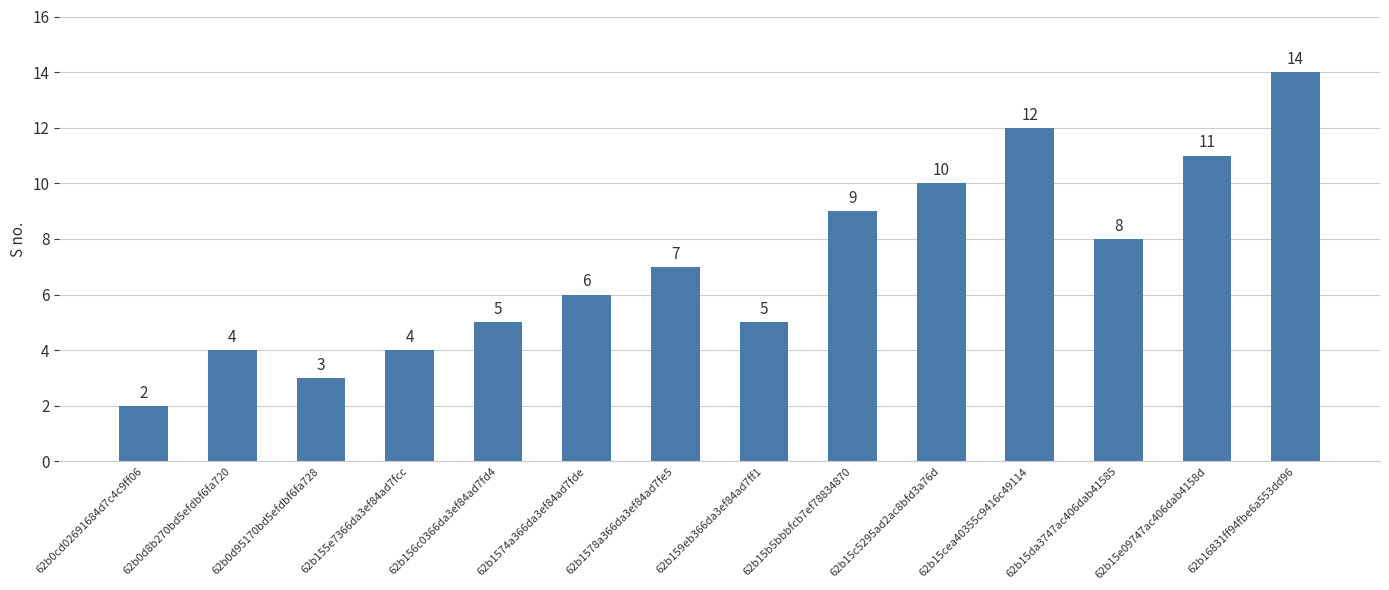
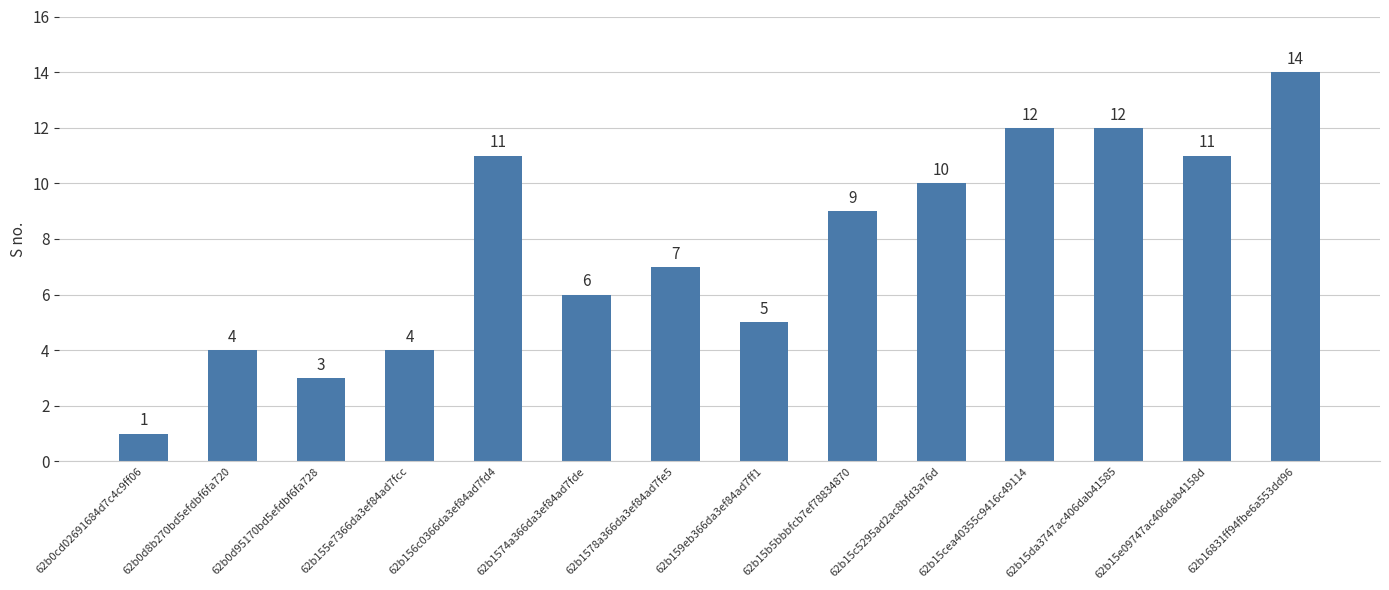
  {
-   "62b0cd02691684d7c4c9ff06": 2,
+   "62b0cd02691684d7c4c9ff06": 1,
    "62b0d8b270bd5efdbf6fa720": 4,
    "62b0d95170bd5efdbf6fa728": 3,
    "62b155e7366da3ef84ad7fcc": 4,
-   "62b156c0366da3ef84ad7fd4": 5,
+   "62b156c0366da3ef84ad7fd4": 11,
    "62b1574a366da3ef84ad7fde": 6,
    "62b1578a366da3ef84ad7fe5": 7,
    "62b159eb366da3ef84ad7ff1": 5,
    "62b15b5bbbfcb7ef78834870": 9,
    "62b15c5295ad2ac8bfd3a76d": 10,
    "62b15cea40355c9416c49114": 12,
-   "62b15da3747ac406dab41585": 8,
+   "62b15da3747ac406dab41585": 12,
    "62b15e09747ac406dab4158d": 11,
    "62b16831ff94fbe6a553dd96": 14
  }
